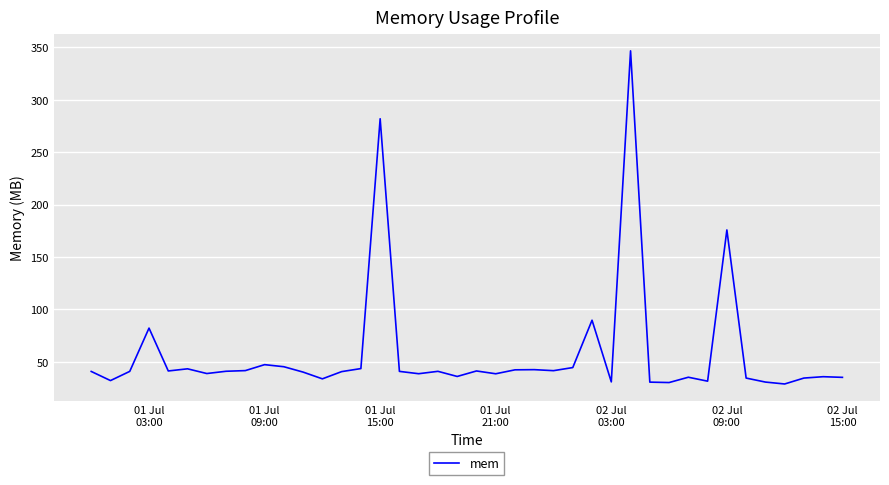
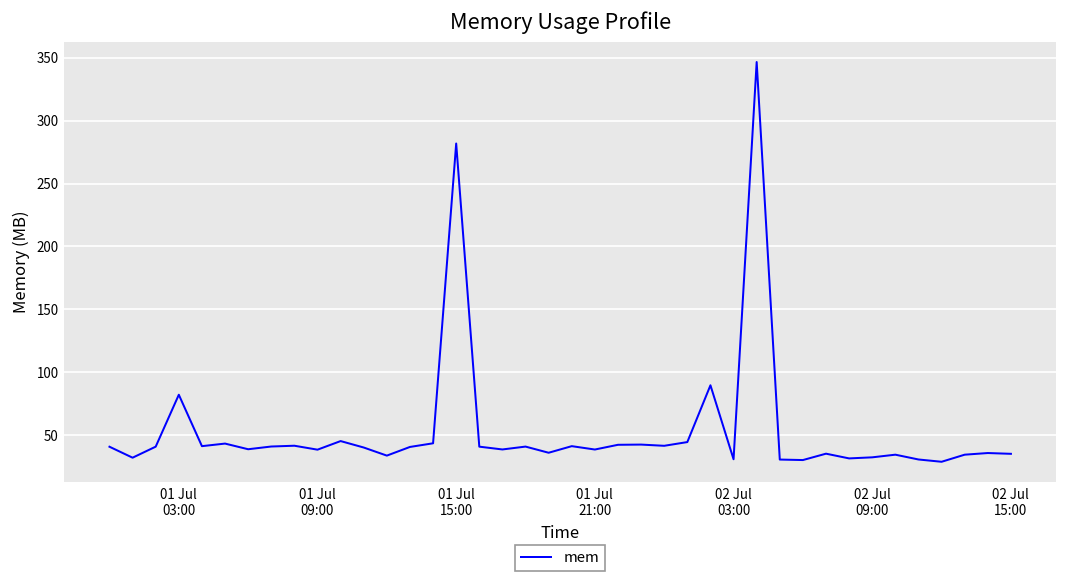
  {
    "01 Jul 03:00": 82,
-   "01 Jul 09:00": 47,
+   "01 Jul 09:00": 39,
    "01 Jul 15:00": 282,
    "01 Jul 21:00": 39,
    "02 Jul 03:00": 31,
-   "02 Jul 09:00": 176,
+   "02 Jul 09:00": 33,
    "02 Jul 15:00": 35
  }
